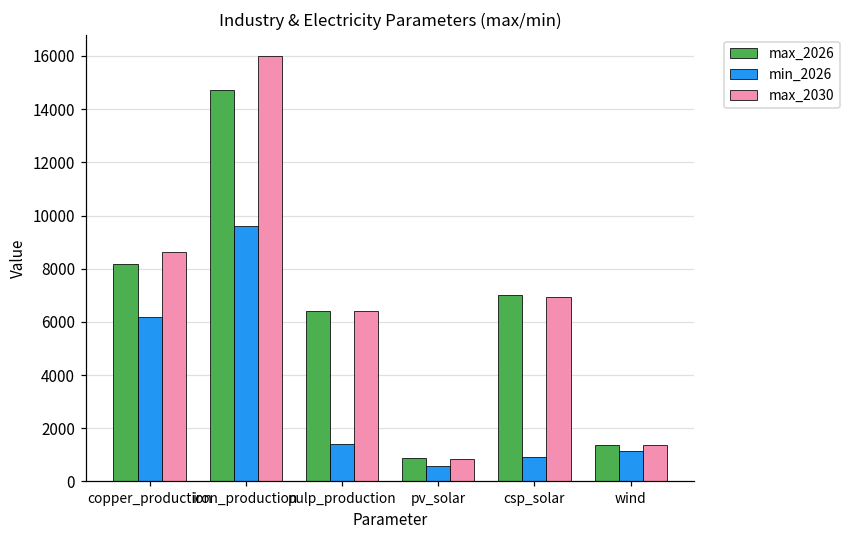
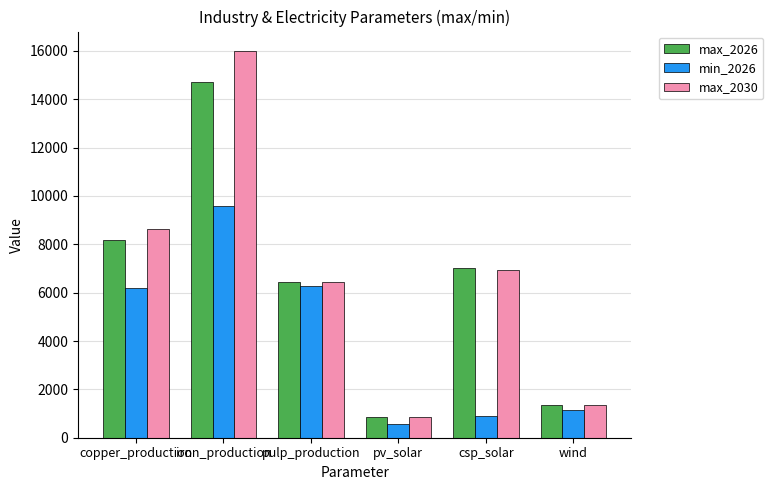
  {
    "min_2026": {
-     "pulp_production": 1400,
+     "pulp_production": 6300,
      "pv_solar": 600,
      "csp_solar": 900,
      "wind": 1100
    }
  }
